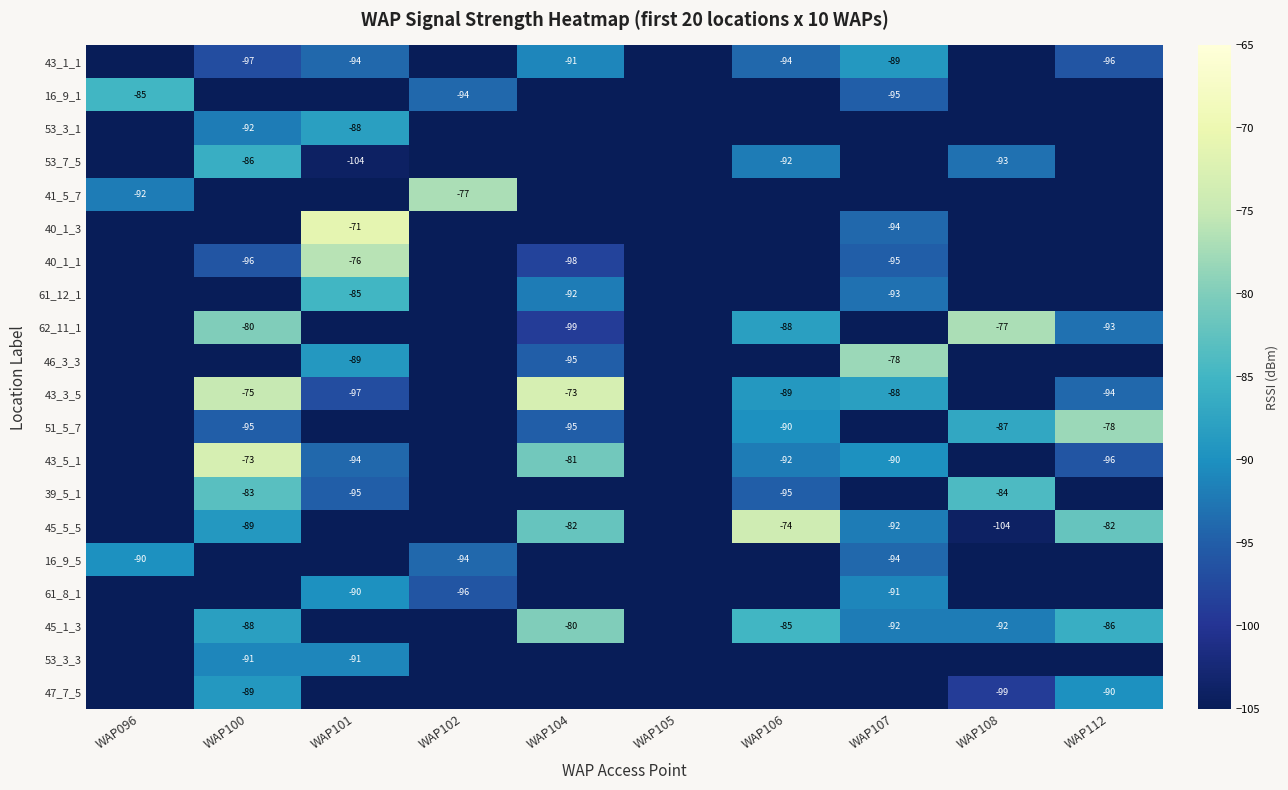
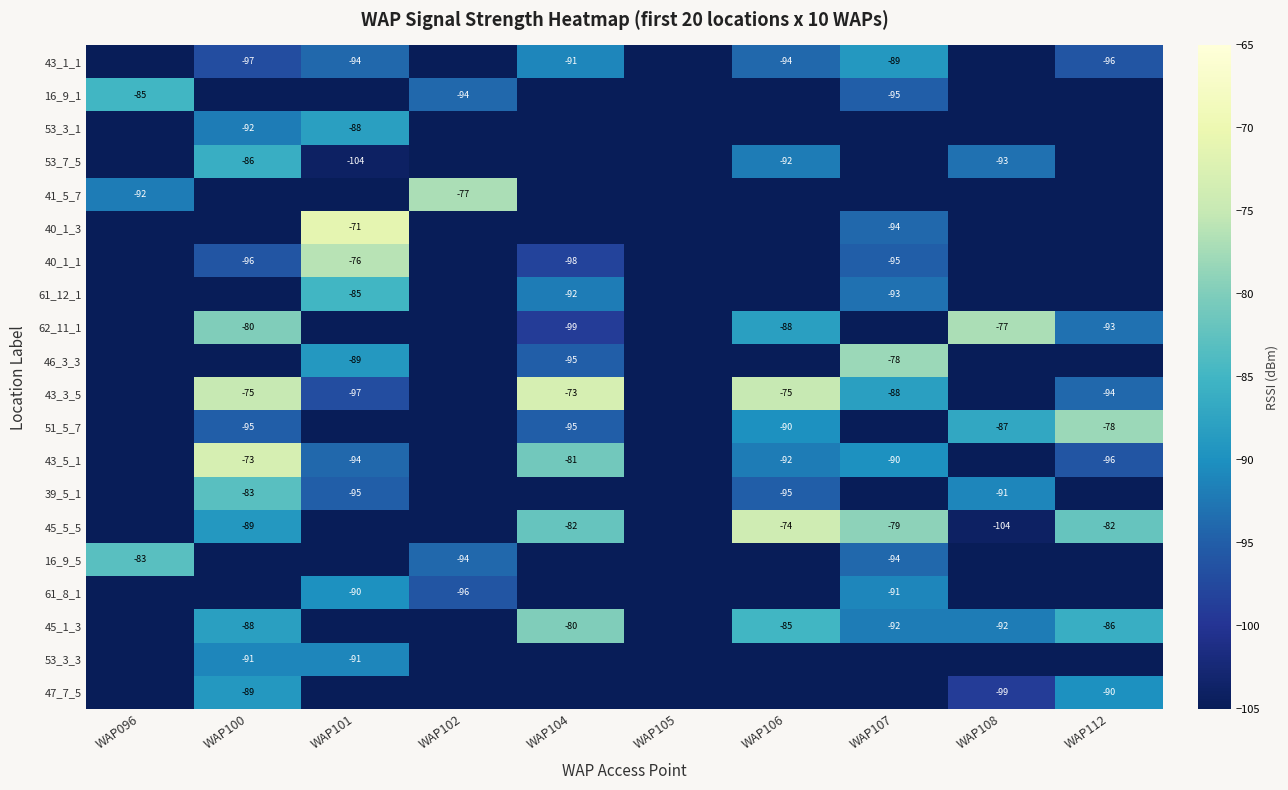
  {
    "43_1_1": {
      "WAP100": -97,
      "WAP101": -94,
      "WAP104": -91,
      "WAP106": -94,
      "WAP107": -89,
      "WAP112": -96
    },
    "16_9_1": {
      "WAP096": -85,
      "WAP102": -94,
      "WAP107": -95
    },
    "53_3_1": {
      "WAP100": -92,
      "WAP101": -88
    },
    "53_7_5": {
      "WAP100": -86,
      "WAP101": -104,
      "WAP106": -92,
      "WAP108": -93
    },
    "41_5_7": {
      "WAP096": -92,
      "WAP102": -77
    },
    "40_1_3": {
      "WAP101": -71,
      "WAP107": -94
    },
    "40_1_1": {
      "WAP100": -96,
      "WAP101": -76,
      "WAP104": -98,
      "WAP107": -95
    },
    "61_12_1": {
      "WAP101": -85,
      "WAP104": -92,
      "WAP107": -93
    },
    "62_11_1": {
      "WAP100": -80,
      "WAP104": -99,
      "WAP106": -88,
      "WAP108": -77,
      "WAP112": -93
    },
    "46_3_3": {
      "WAP101": -89,
      "WAP104": -95,
      "WAP107": -78
    },
    "43_3_5": {
      "WAP100": -75,
      "WAP101": -97,
      "WAP104": -73,
-     "WAP106": -89,
+     "WAP106": -75,
      "WAP107": -88,
      "WAP112": -94
    },
    "51_5_7": {
      "WAP100": -95,
      "WAP104": -95,
      "WAP106": -90,
      "WAP108": -87,
      "WAP112": -78
    },
    "43_5_1": {
      "WAP100": -73,
      "WAP101": -94,
      "WAP104": -81,
      "WAP106": -92,
      "WAP107": -90,
      "WAP112": -96
    },
    "39_5_1": {
      "WAP100": -83,
      "WAP101": -95,
      "WAP106": -95,
-     "WAP108": -84
+     "WAP108": -91
    },
    "45_5_5": {
      "WAP100": -89,
      "WAP104": -82,
      "WAP106": -74,
-     "WAP107": -92,
+     "WAP107": -79,
      "WAP108": -104,
      "WAP112": -82
    },
    "16_9_5": {
-     "WAP096": -90,
+     "WAP096": -83,
      "WAP102": -94,
      "WAP107": -94
    },
    "61_8_1": {
      "WAP101": -90,
      "WAP102": -96,
      "WAP107": -91
    },
    "45_1_3": {
      "WAP100": -88,
      "WAP104": -80,
      "WAP106": -85,
      "WAP107": -92,
      "WAP108": -92,
      "WAP112": -86
    },
    "53_3_3": {
      "WAP100": -91,
      "WAP101": -91
    },
    "47_7_5": {
      "WAP100": -89,
      "WAP108": -99,
      "WAP112": -90
    }
  }
